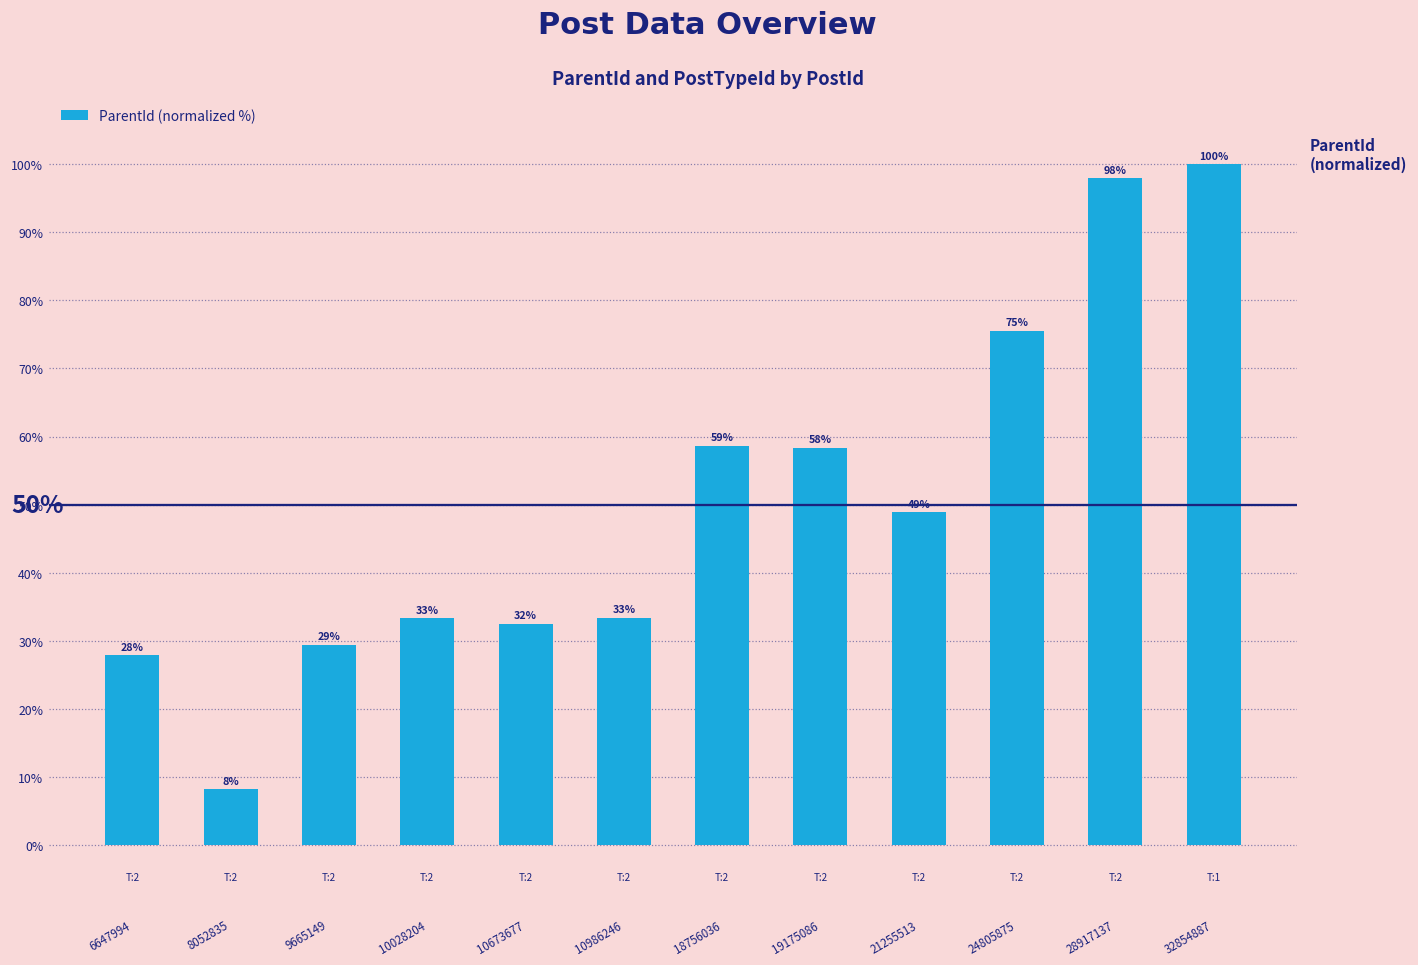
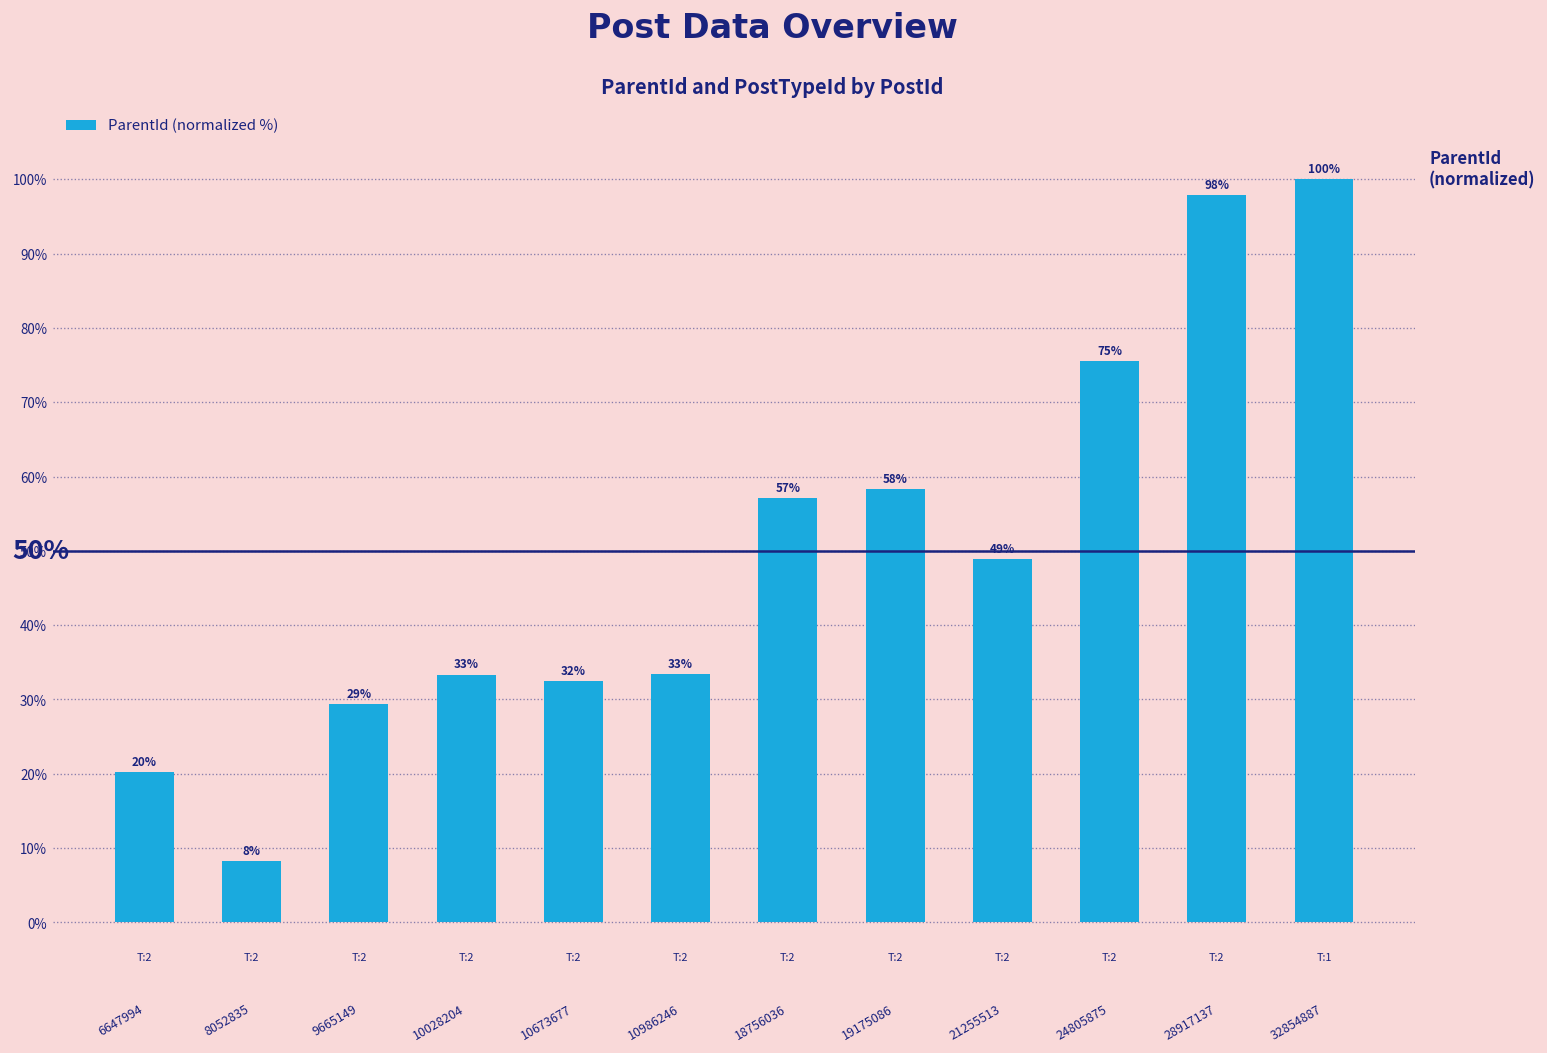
  {
-   "6647994": "28%",
+   "6647994": "20%",
    "8052835": "8%",
    "9665149": "29%",
    "10028204": "33%",
    "10673677": "32%",
    "10986246": "33%",
-   "18756036": "59%",
+   "18756036": "57%",
    "19175086": "58%",
    "21255513": "49%",
    "24805875": "75%",
    "28917137": "98%",
    "32854887": "100%"
  }
